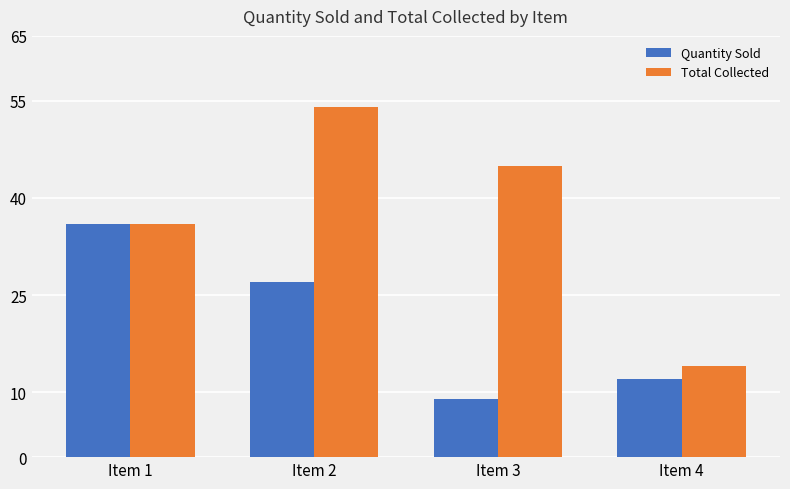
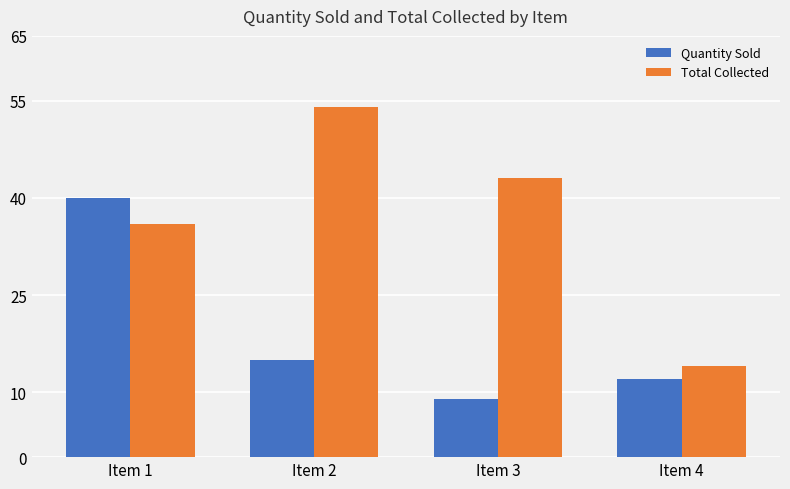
  {
    "Quantity Sold": {
-     "Item 1": 36,
-     "Item 2": 27,
+     "Item 1": 40,
+     "Item 2": 15,
      "Item 3": 9,
      "Item 4": 12
    },
    "Total Collected": {
      "Item 1": 36,
      "Item 2": 54,
-     "Item 3": 45,
+     "Item 3": 43,
      "Item 4": 14
    }
  }
